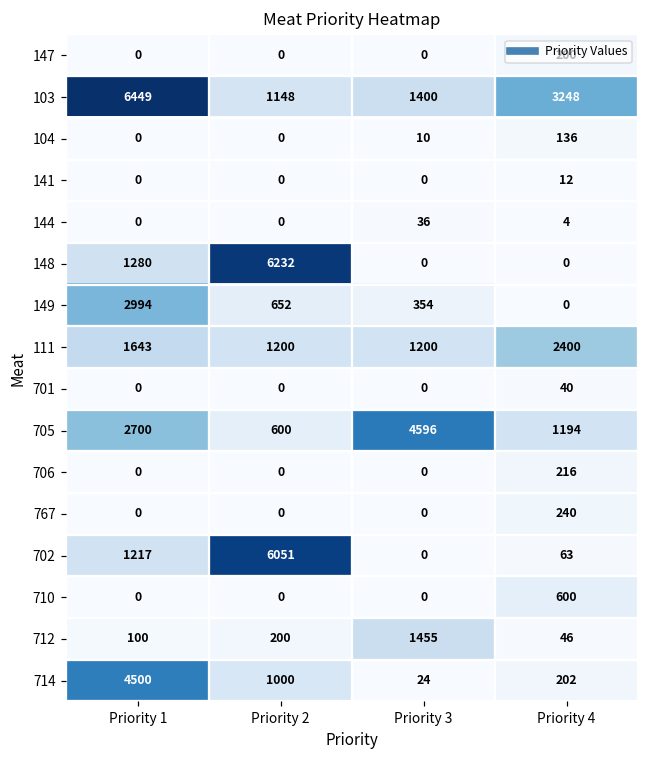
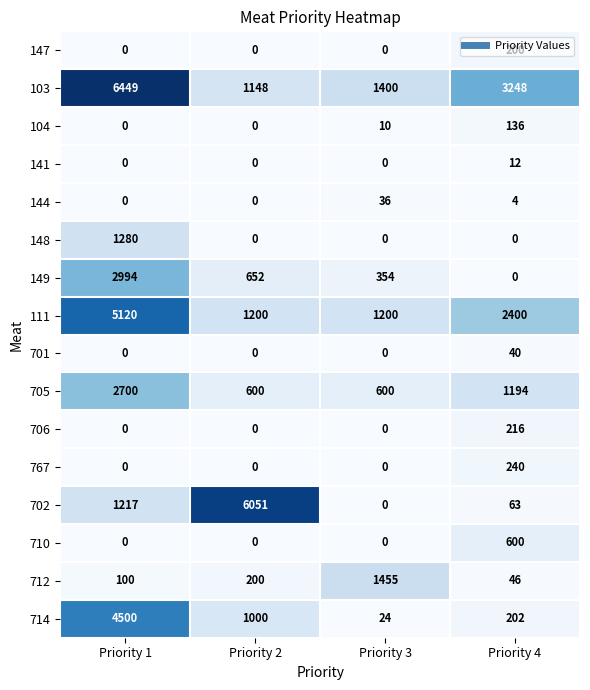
  {
    "147": {
      "Priority 1": 0,
      "Priority 2": 0,
      "Priority 3": 0
    },
    "103": {
      "Priority 1": 6449,
      "Priority 2": 1148,
      "Priority 3": 1400,
      "Priority 4": 3248
    },
    "104": {
      "Priority 1": 0,
      "Priority 2": 0,
      "Priority 3": 10,
      "Priority 4": 136
    },
    "141": {
      "Priority 1": 0,
      "Priority 2": 0,
      "Priority 3": 0,
      "Priority 4": 12
    },
    "144": {
      "Priority 1": 0,
      "Priority 2": 0,
      "Priority 3": 36,
      "Priority 4": 4
    },
    "148": {
      "Priority 1": 1280,
-     "Priority 2": 6232,
+     "Priority 2": 0,
      "Priority 3": 0,
      "Priority 4": 0
    },
    "149": {
      "Priority 1": 2994,
      "Priority 2": 652,
      "Priority 3": 354,
      "Priority 4": 0
    },
    "111": {
-     "Priority 1": 1643,
+     "Priority 1": 5120,
      "Priority 2": 1200,
      "Priority 3": 1200,
      "Priority 4": 2400
    },
    "701": {
      "Priority 1": 0,
      "Priority 2": 0,
      "Priority 3": 0,
      "Priority 4": 40
    },
    "705": {
      "Priority 1": 2700,
      "Priority 2": 600,
-     "Priority 3": 4596,
+     "Priority 3": 600,
      "Priority 4": 1194
    },
    "706": {
      "Priority 1": 0,
      "Priority 2": 0,
      "Priority 3": 0,
      "Priority 4": 216
    },
    "767": {
      "Priority 1": 0,
      "Priority 2": 0,
      "Priority 3": 0,
      "Priority 4": 240
    },
    "702": {
      "Priority 1": 1217,
      "Priority 2": 6051,
      "Priority 3": 0,
      "Priority 4": 63
    },
    "710": {
      "Priority 1": 0,
      "Priority 2": 0,
      "Priority 3": 0,
      "Priority 4": 600
    },
    "712": {
      "Priority 1": 100,
      "Priority 2": 200,
      "Priority 3": 1455,
      "Priority 4": 46
    },
    "714": {
      "Priority 1": 4500,
      "Priority 2": 1000,
      "Priority 3": 24,
      "Priority 4": 202
    }
  }
